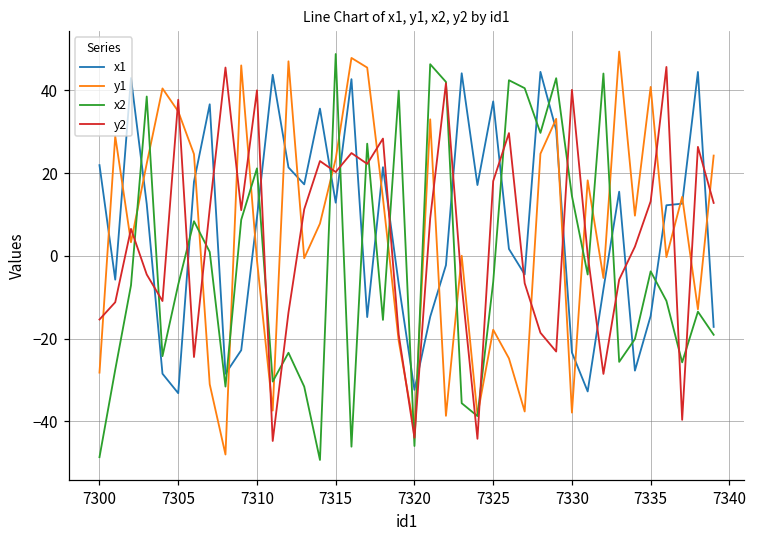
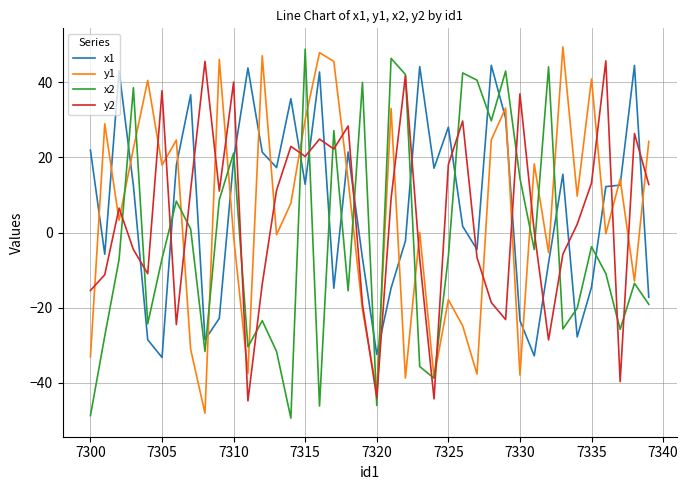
  {
    "x1": {
      "7300": 22,
      "7305": -33,
-     "7310": 9,
+     "7310": 19,
      "7315": 13,
      "7320": -32,
-     "7325": 37,
+     "7325": 28,
      "7330": -23,
      "7335": -15
    },
    "y1": {
-     "7300": -28,
-     "7305": 35,
+     "7300": -33,
+     "7305": 18,
      "7310": -1,
-     "7315": 23,
+     "7315": 30,
      "7320": -42,
      "7325": -18,
      "7330": -38,
      "7335": 41
    },
    "x2": {
      "7300": -49,
      "7305": -7,
      "7310": 21,
      "7315": 49,
      "7320": -46,
      "7325": -6,
      "7330": 14,
      "7335": -4
    },
    "y2": {
      "7300": -15,
      "7305": 38,
      "7310": 40,
      "7315": 20,
      "7320": -44,
      "7325": 18,
-     "7330": 40,
+     "7330": 37,
      "7335": 13
    }
  }
